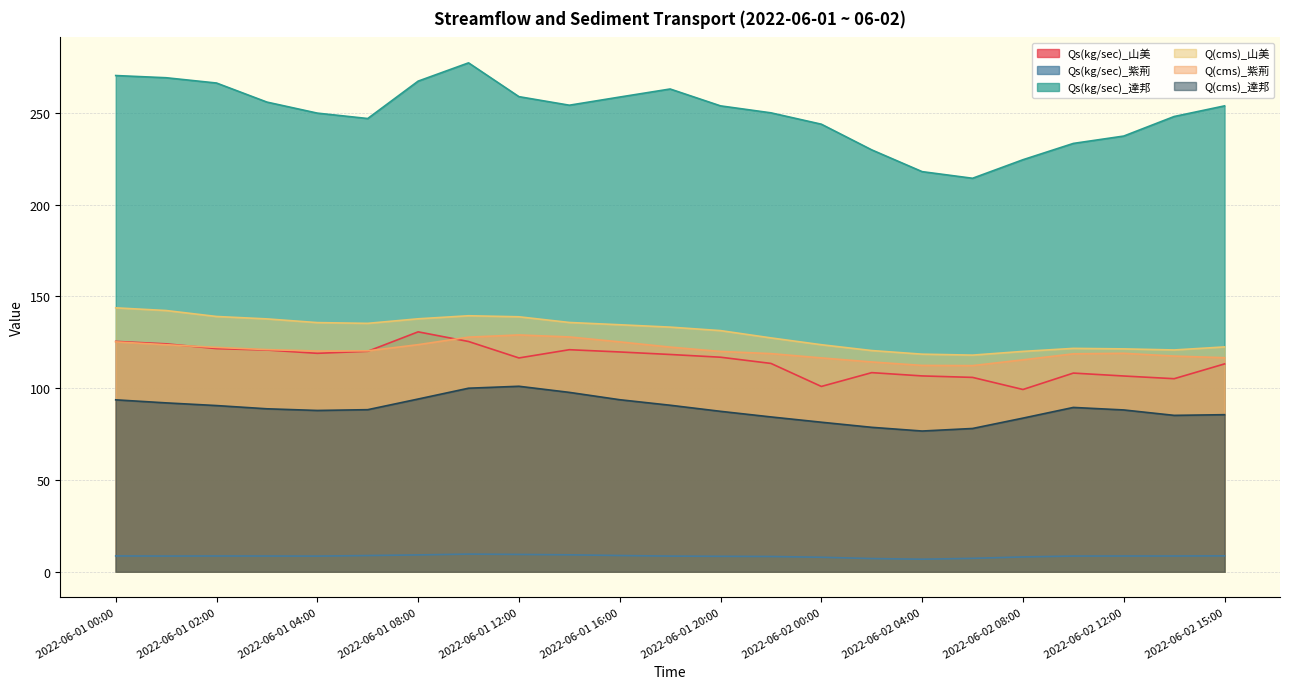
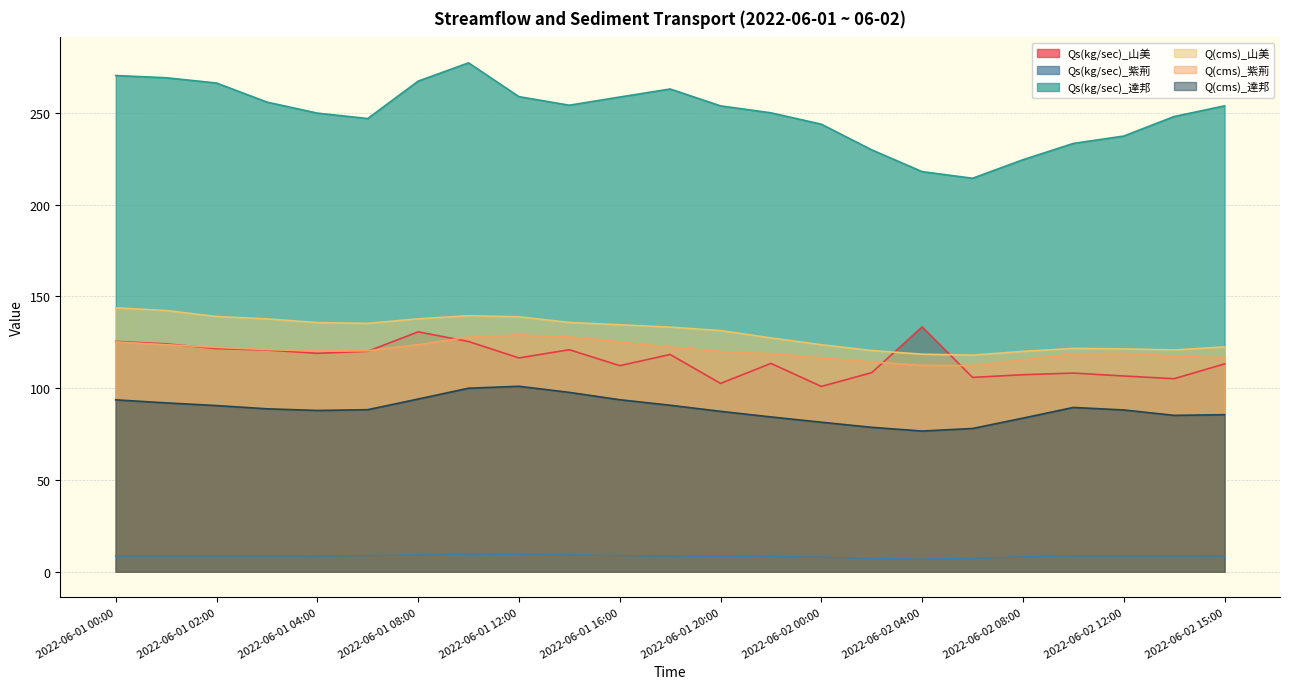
  {
    "Qs(kg/sec)_山美": {
      "2022-06-01 08:00": 131,
      "2022-06-01 12:00": 116,
-     "2022-06-01 16:00": 120,
-     "2022-06-01 20:00": 117,
+     "2022-06-01 16:00": 112,
+     "2022-06-01 20:00": 103,
      "2022-06-02 00:00": 101,
-     "2022-06-02 04:00": 107,
-     "2022-06-02 08:00": 99,
+     "2022-06-02 04:00": 133,
+     "2022-06-02 08:00": 107,
      "2022-06-02 12:00": 107,
      "2022-06-02 15:00": 113
    }
  }
